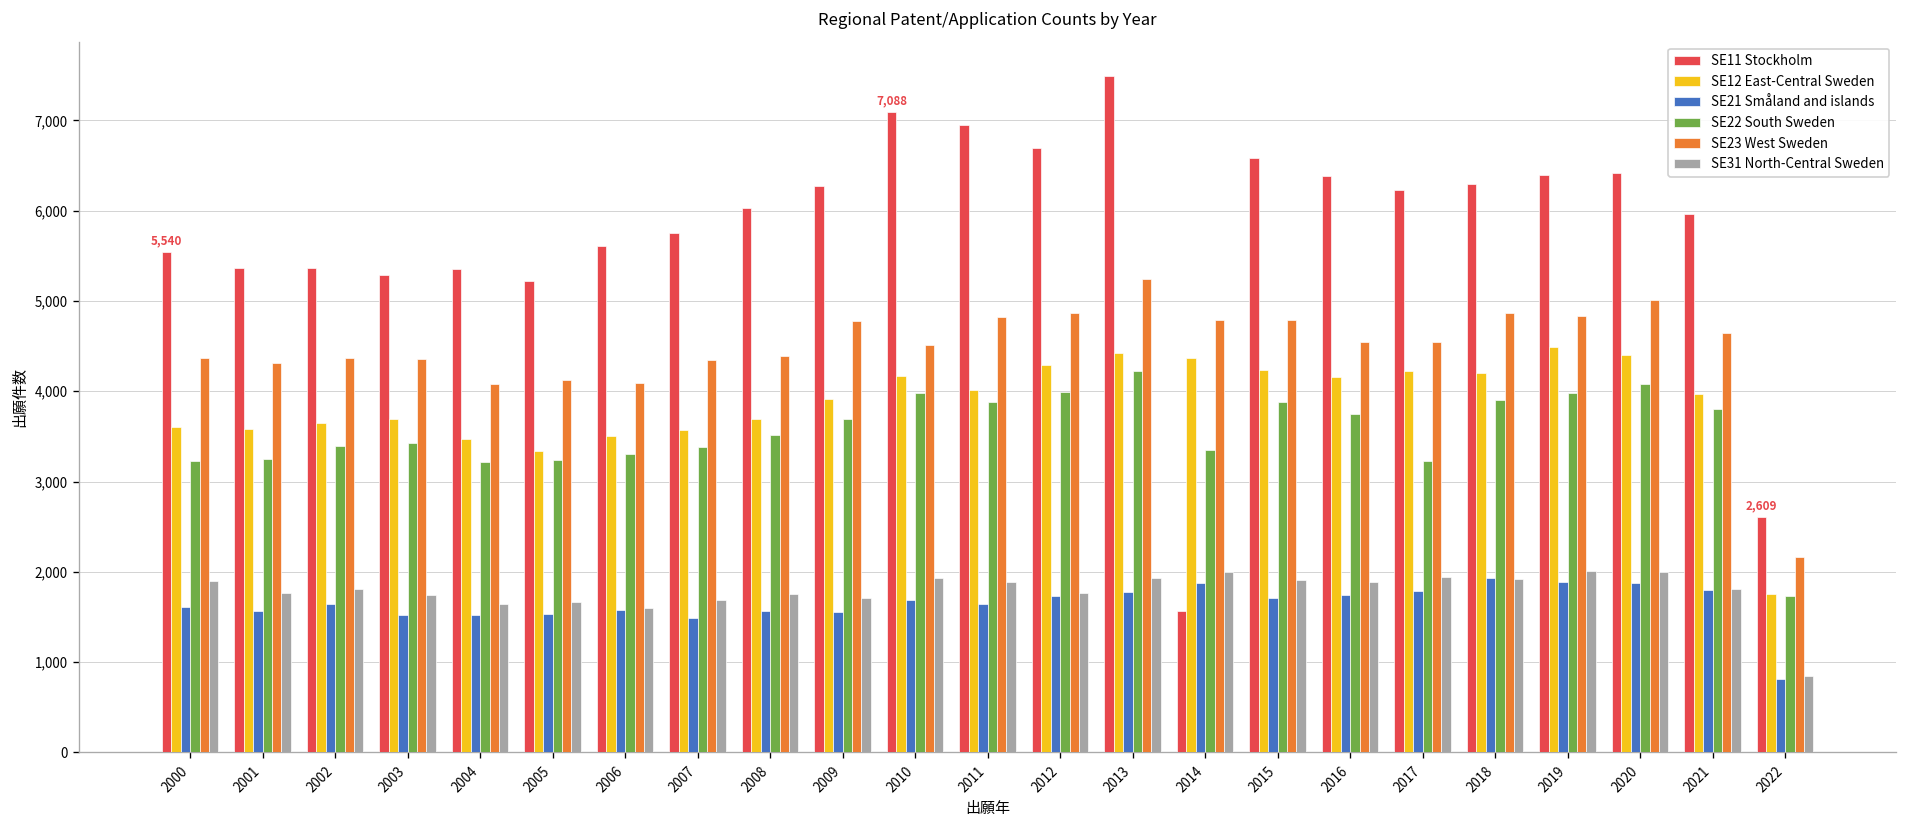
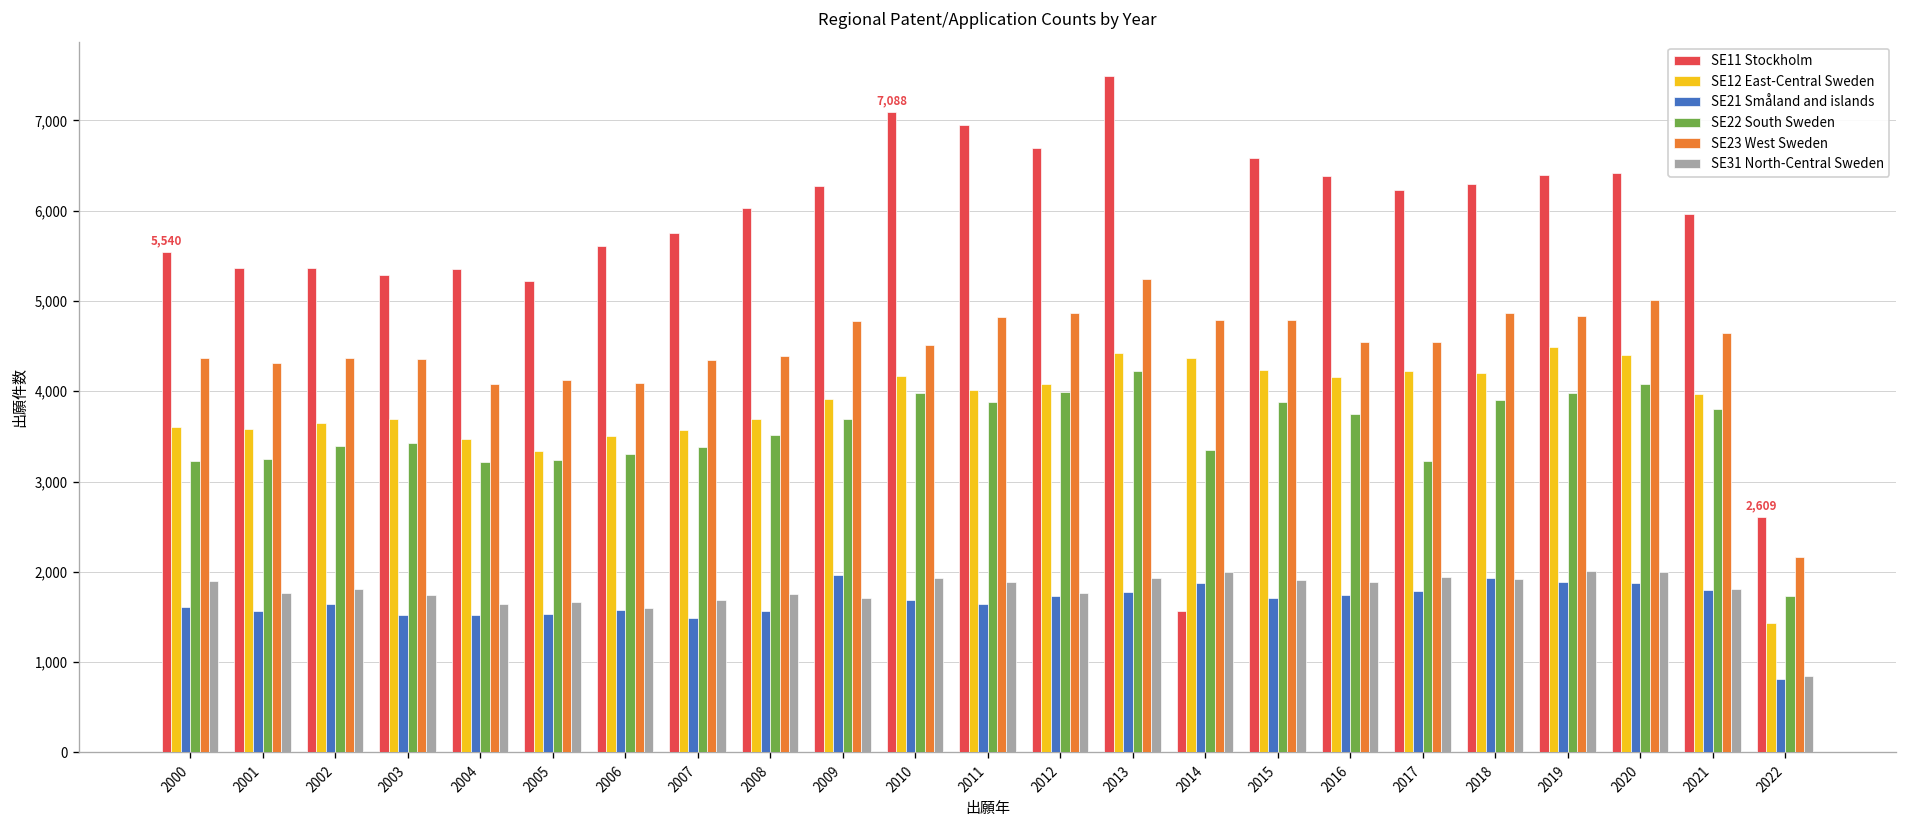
  {
    "SE11 Stockholm": {
      "2000": "5,540",
      "2010": "7,088",
      "2022": "2,609"
    },
    "SE12 East-Central Sweden": {
      "2000": "3,600",
      "2001": "3,600",
      "2002": "3,600",
      "2003": "3,700",
      "2004": "3,500",
      "2005": "3,300",
      "2006": "3,500",
      "2007": "3,600",
      "2008": "3,700",
      "2009": "3,900",
      "2010": "4,200",
      "2011": "4,000",
-     "2012": "4,300",
+     "2012": "4,100",
      "2013": "4,400",
      "2014": "4,400",
      "2015": "4,200",
      "2016": "4,200",
      "2017": "4,200",
      "2018": "4,200",
      "2019": "4,500",
      "2020": "4,400",
      "2021": "4,000",
-     "2022": "1,800"
+     "2022": "1,400"
    },
    "SE21 Småland and islands": {
      "2000": "1,600",
      "2001": "1,600",
      "2002": "1,600",
      "2003": "1,500",
      "2004": "1,500",
      "2005": "1,500",
      "2006": "1,600",
      "2007": "1,500",
      "2008": "1,600",
-     "2009": "1,600",
+     "2009": "2,000",
      "2010": "1,700",
      "2011": "1,600",
      "2012": "1,700",
      "2013": "1,800",
      "2014": "1,900",
      "2015": "1,700",
      "2016": "1,700",
      "2017": "1,800",
      "2018": "1,900",
      "2019": "1,900",
      "2020": "1,900",
      "2021": "1,800",
      "2022": "800"
    },
    "SE22 South Sweden": {
      "2000": "3,200",
      "2001": "3,300",
      "2002": "3,400",
      "2003": "3,400",
      "2004": "3,200",
      "2005": "3,200",
      "2006": "3,300",
      "2007": "3,400",
      "2008": "3,500",
      "2009": "3,700",
      "2010": "4,000",
      "2011": "3,900",
      "2012": "4,000",
      "2013": "4,200",
      "2014": "3,300",
      "2015": "3,900",
      "2016": "3,800",
      "2017": "3,200",
      "2018": "3,900",
      "2019": "4,000",
      "2020": "4,100",
      "2021": "3,800",
      "2022": "1,700"
    },
    "SE23 West Sweden": {
      "2000": "4,400",
      "2001": "4,300",
      "2002": "4,400",
      "2003": "4,400",
      "2004": "4,100",
      "2005": "4,100",
      "2006": "4,100",
      "2007": "4,300",
      "2008": "4,400",
      "2009": "4,800",
      "2010": "4,500",
      "2011": "4,800",
      "2012": "4,900",
      "2013": "5,200",
      "2014": "4,800",
      "2015": "4,800",
      "2016": "4,500",
      "2017": "4,500",
      "2018": "4,900",
      "2019": "4,800",
      "2020": "5,000",
      "2021": "4,600",
      "2022": "2,200"
    },
    "SE31 North-Central Sweden": {
      "2000": "1,900",
      "2001": "1,800",
      "2002": "1,800",
      "2003": "1,700",
      "2004": "1,600",
      "2005": "1,700",
      "2006": "1,600",
      "2007": "1,700",
      "2008": "1,800",
      "2009": "1,700",
      "2010": "1,900",
      "2011": "1,900",
      "2012": "1,800",
      "2013": "1,900",
      "2014": "2,000",
      "2015": "1,900",
      "2016": "1,900",
      "2017": "1,900",
      "2018": "1,900",
      "2019": "2,000",
      "2020": "2,000",
      "2021": "1,800",
      "2022": "800"
    }
  }
